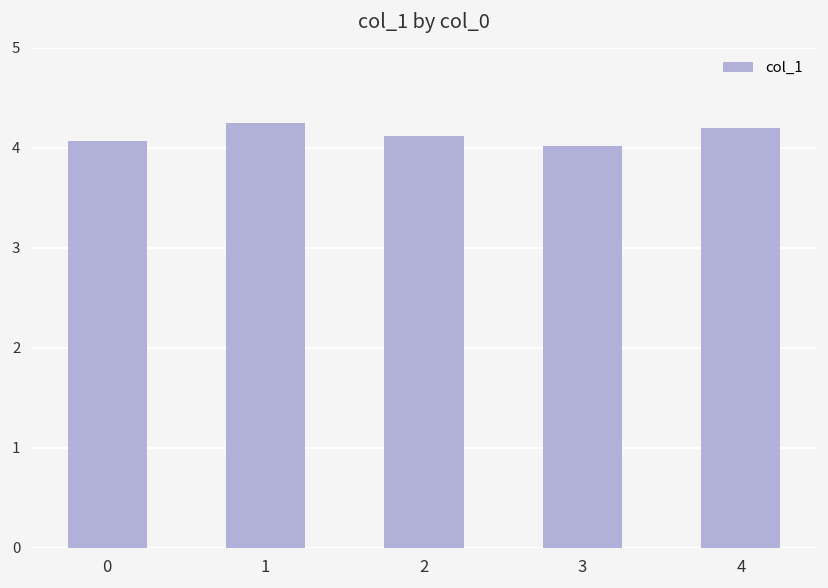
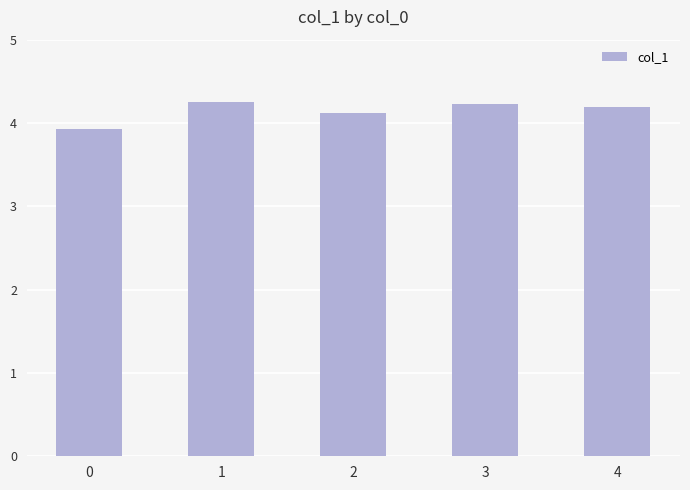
  {
-   "0": 4.1,
+   "0": 3.9,
    "1": 4.2,
    "2": 4.1,
-   "3": 4.0,
+   "3": 4.2,
    "4": 4.2
  }
